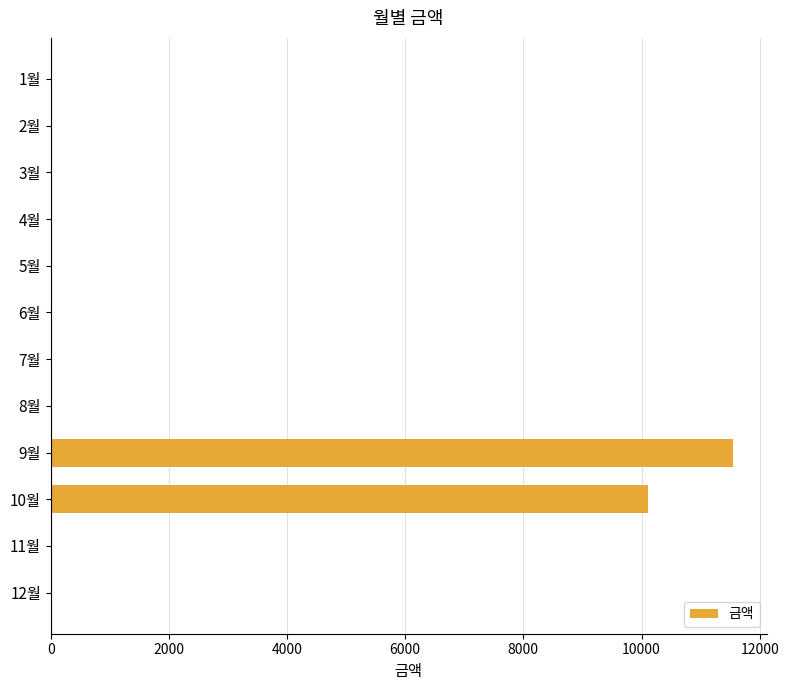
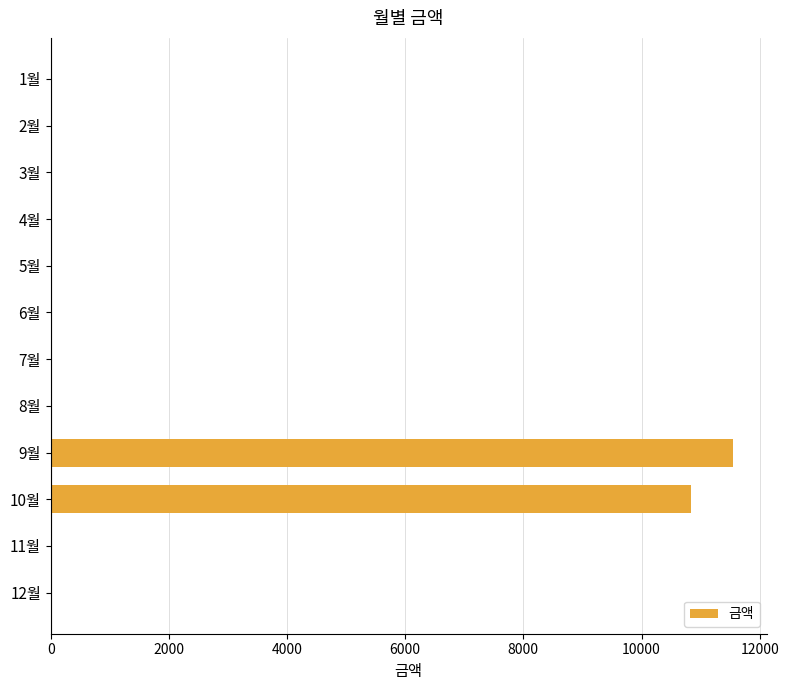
  {
    "1월": 0,
    "2월": 0,
    "3월": 0,
    "4월": 0,
    "5월": 0,
    "6월": 0,
    "7월": 0,
    "8월": 0,
    "9월": 11500,
-   "10월": 10100,
+   "10월": 10800,
    "11월": 0,
    "12월": 0
  }
